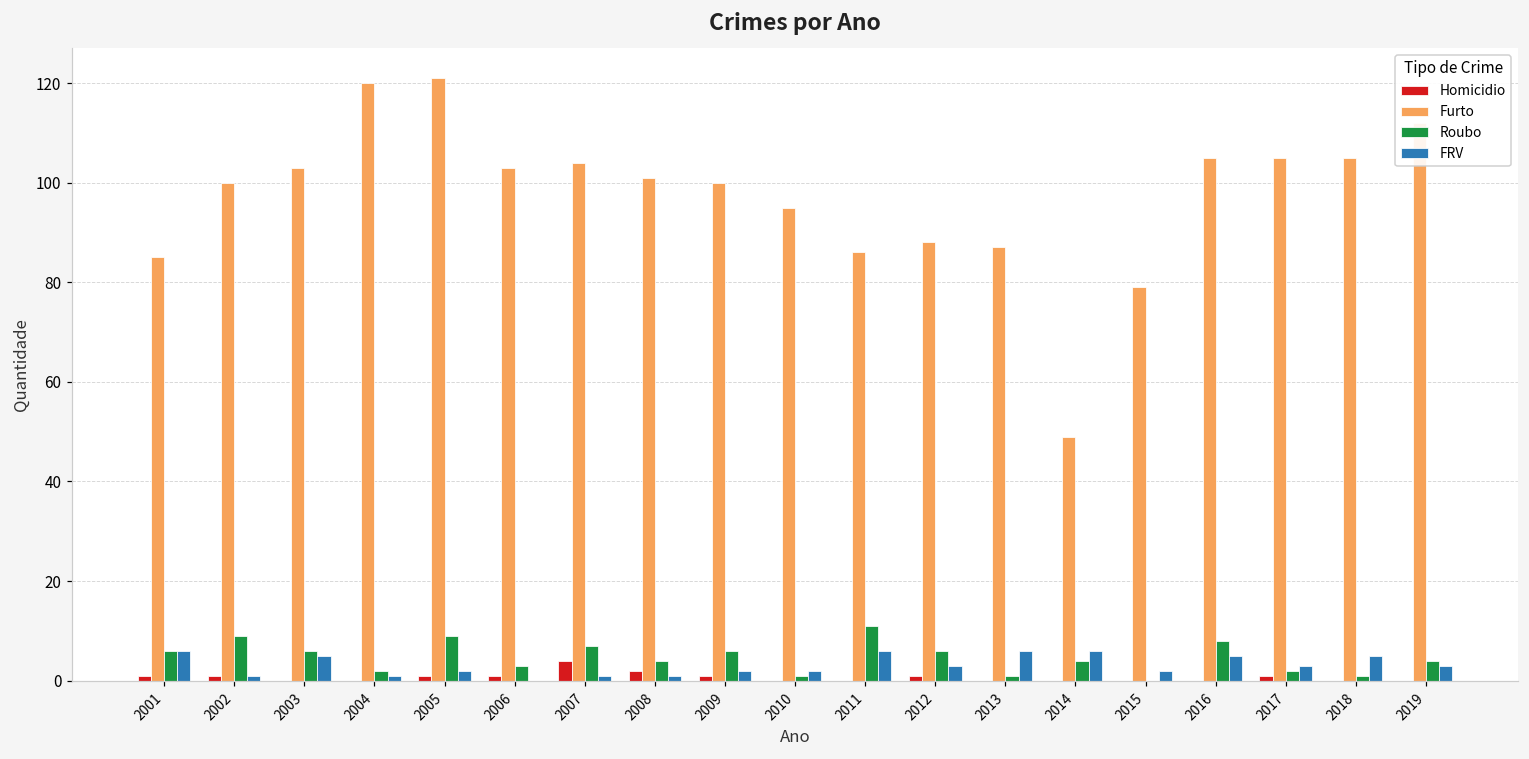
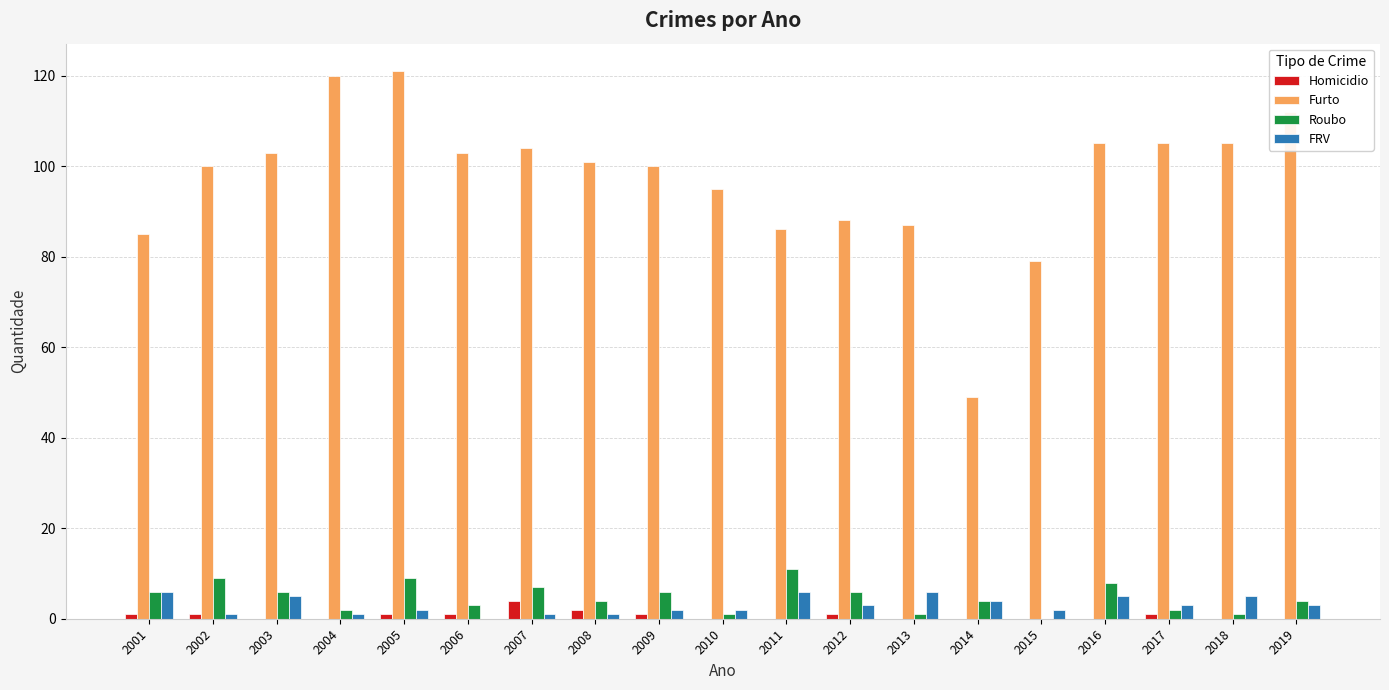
  {
    "Homicidio": {
      "2001": 1,
      "2002": 1,
      "2003": 0,
      "2004": 0,
      "2005": 1,
      "2006": 1,
      "2007": 4,
      "2008": 2,
      "2009": 1,
      "2010": 0,
      "2011": 0,
      "2012": 1,
      "2013": 0,
      "2014": 0,
      "2015": 0,
      "2016": 0,
      "2017": 1,
      "2018": 0,
      "2019": 0
    },
    "Furto": {
      "2001": 85,
      "2002": 100,
      "2003": 103,
      "2004": 120,
      "2005": 121,
      "2006": 103,
      "2007": 104,
      "2008": 101,
      "2009": 100,
      "2010": 95,
      "2011": 86,
      "2012": 88,
      "2013": 87,
      "2014": 49,
      "2015": 79,
      "2016": 105,
      "2017": 105,
      "2018": 105
    },
    "Roubo": {
      "2001": 6,
      "2002": 9,
      "2003": 6,
      "2004": 2,
      "2005": 9,
      "2006": 3,
      "2007": 7,
      "2008": 4,
      "2009": 6,
      "2010": 1,
      "2011": 11,
      "2012": 6,
      "2013": 1,
      "2014": 4,
      "2015": 0,
      "2016": 8,
      "2017": 2,
      "2018": 1,
      "2019": 4
    },
    "FRV": {
      "2001": 6,
      "2002": 1,
      "2003": 5,
      "2004": 1,
      "2005": 2,
      "2006": 0,
      "2007": 1,
      "2008": 1,
      "2009": 2,
      "2010": 2,
      "2011": 6,
      "2012": 3,
      "2013": 6,
-     "2014": 6,
+     "2014": 4,
      "2015": 2,
      "2016": 5,
      "2017": 3,
      "2018": 5,
      "2019": 3
    }
  }
